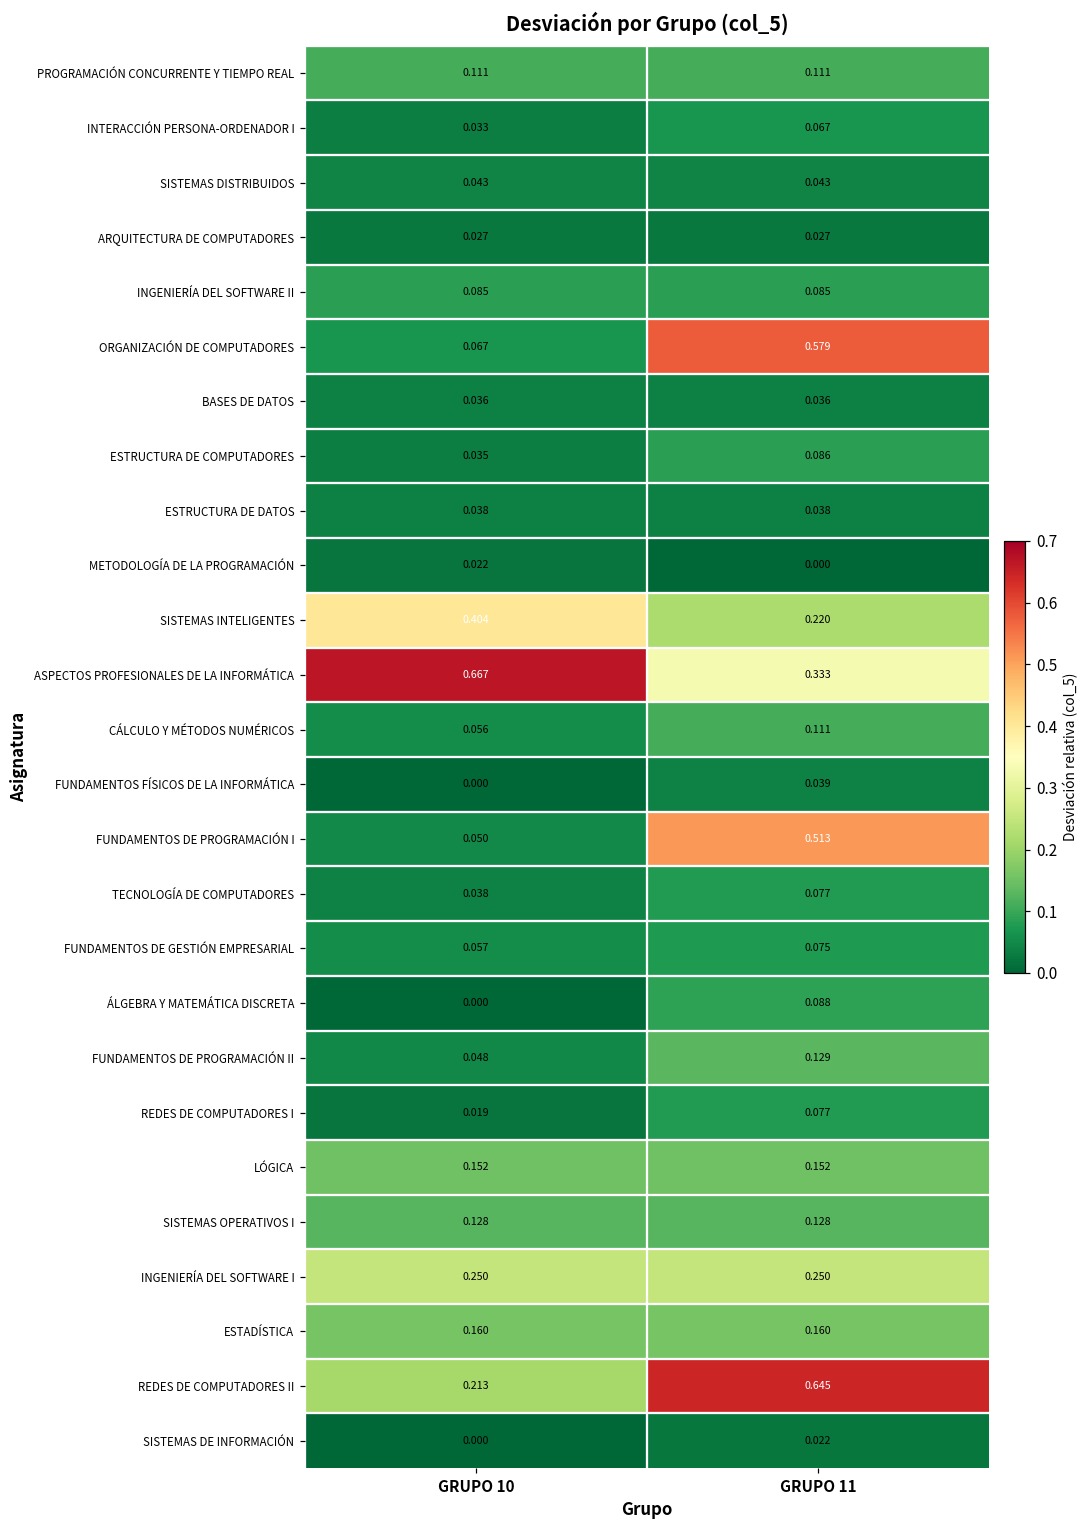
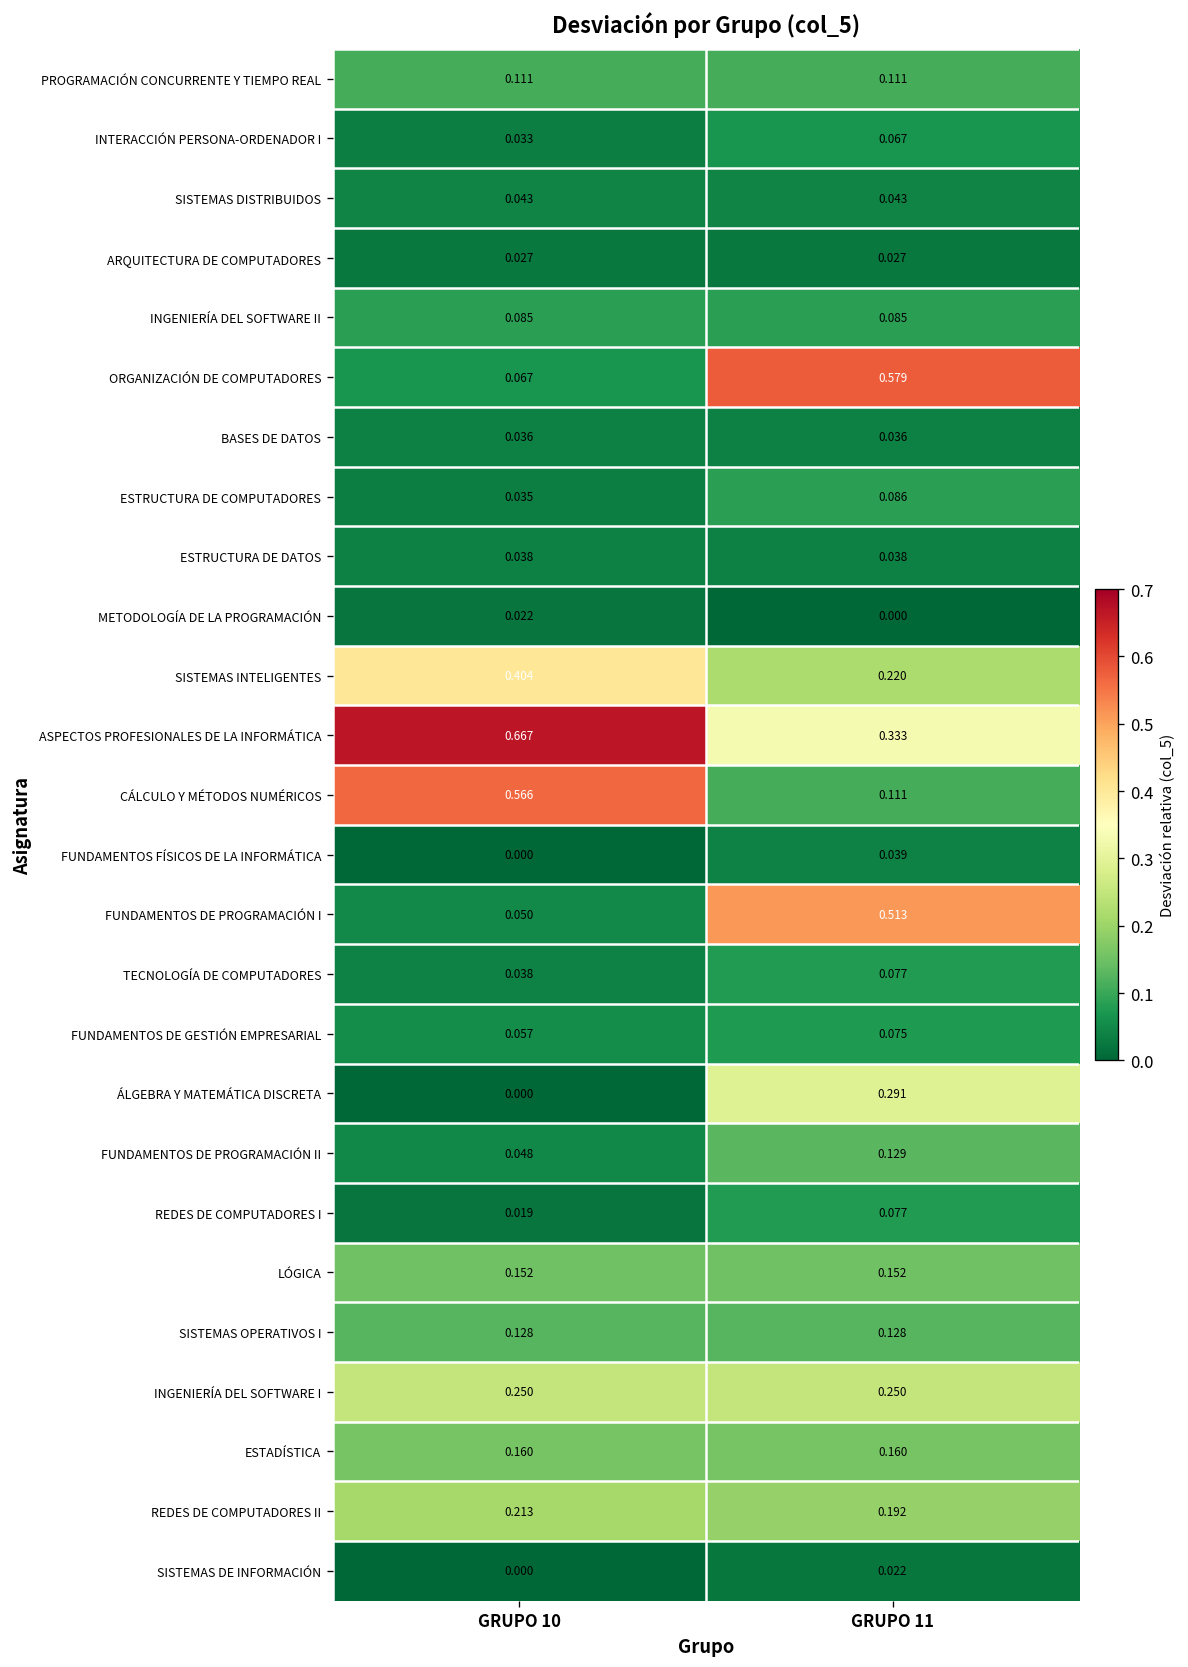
  {
    "PROGRAMACIÓN CONCURRENTE Y TIEMPO REAL": {
      "GRUPO 10": 0.111,
      "GRUPO 11": 0.111
    },
    "INTERACCIÓN PERSONA-ORDENADOR I": {
      "GRUPO 10": 0.033,
      "GRUPO 11": 0.067
    },
    "SISTEMAS DISTRIBUIDOS": {
      "GRUPO 10": 0.043,
      "GRUPO 11": 0.043
    },
    "ARQUITECTURA DE COMPUTADORES": {
      "GRUPO 10": 0.027,
      "GRUPO 11": 0.027
    },
    "INGENIERÍA DEL SOFTWARE II": {
      "GRUPO 10": 0.085,
      "GRUPO 11": 0.085
    },
    "ORGANIZACIÓN DE COMPUTADORES": {
      "GRUPO 10": 0.067,
      "GRUPO 11": 0.579
    },
    "BASES DE DATOS": {
      "GRUPO 10": 0.036,
      "GRUPO 11": 0.036
    },
    "ESTRUCTURA DE COMPUTADORES": {
      "GRUPO 10": 0.035,
      "GRUPO 11": 0.086
    },
    "ESTRUCTURA DE DATOS": {
      "GRUPO 10": 0.038,
      "GRUPO 11": 0.038
    },
    "METODOLOGÍA DE LA PROGRAMACIÓN": {
      "GRUPO 10": 0.022,
      "GRUPO 11": 0.000
    },
    "SISTEMAS INTELIGENTES": {
      "GRUPO 10": 0.404,
      "GRUPO 11": 0.220
    },
    "ASPECTOS PROFESIONALES DE LA INFORMÁTICA": {
      "GRUPO 10": 0.667,
      "GRUPO 11": 0.333
    },
    "CÁLCULO Y MÉTODOS NUMÉRICOS": {
-     "GRUPO 10": 0.056,
+     "GRUPO 10": 0.566,
      "GRUPO 11": 0.111
    },
    "FUNDAMENTOS FÍSICOS DE LA INFORMÁTICA": {
      "GRUPO 10": 0.000,
      "GRUPO 11": 0.039
    },
    "FUNDAMENTOS DE PROGRAMACIÓN I": {
      "GRUPO 10": 0.050,
      "GRUPO 11": 0.513
    },
    "TECNOLOGÍA DE COMPUTADORES": {
      "GRUPO 10": 0.038,
      "GRUPO 11": 0.077
    },
    "FUNDAMENTOS DE GESTIÓN EMPRESARIAL": {
      "GRUPO 10": 0.057,
      "GRUPO 11": 0.075
    },
    "ÁLGEBRA Y MATEMÁTICA DISCRETA": {
      "GRUPO 10": 0.000,
-     "GRUPO 11": 0.088
+     "GRUPO 11": 0.291
    },
    "FUNDAMENTOS DE PROGRAMACIÓN II": {
      "GRUPO 10": 0.048,
      "GRUPO 11": 0.129
    },
    "REDES DE COMPUTADORES I": {
      "GRUPO 10": 0.019,
      "GRUPO 11": 0.077
    },
    "LÓGICA": {
      "GRUPO 10": 0.152,
      "GRUPO 11": 0.152
    },
    "SISTEMAS OPERATIVOS I": {
      "GRUPO 10": 0.128,
      "GRUPO 11": 0.128
    },
    "INGENIERÍA DEL SOFTWARE I": {
      "GRUPO 10": 0.250,
      "GRUPO 11": 0.250
    },
    "ESTADÍSTICA": {
      "GRUPO 10": 0.160,
      "GRUPO 11": 0.160
    },
    "REDES DE COMPUTADORES II": {
      "GRUPO 10": 0.213,
-     "GRUPO 11": 0.645
+     "GRUPO 11": 0.192
    },
    "SISTEMAS DE INFORMACIÓN": {
      "GRUPO 10": 0.000,
      "GRUPO 11": 0.022
    }
  }
